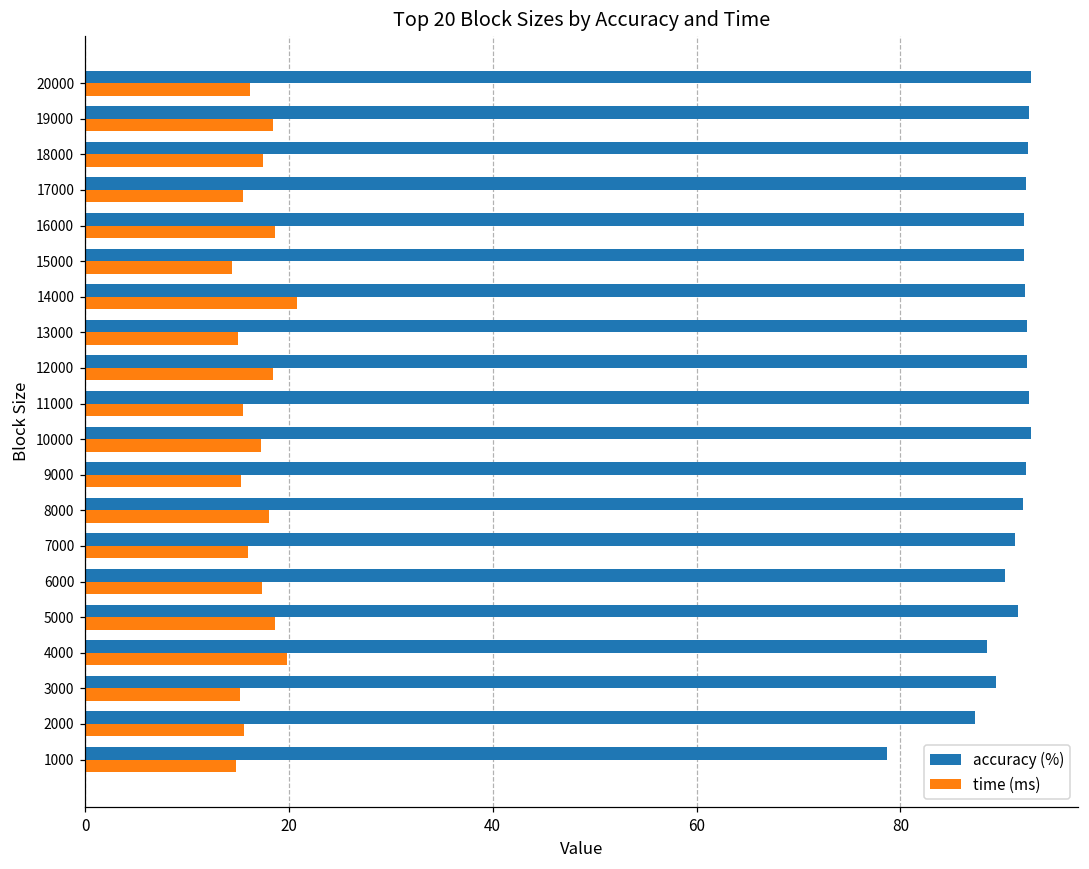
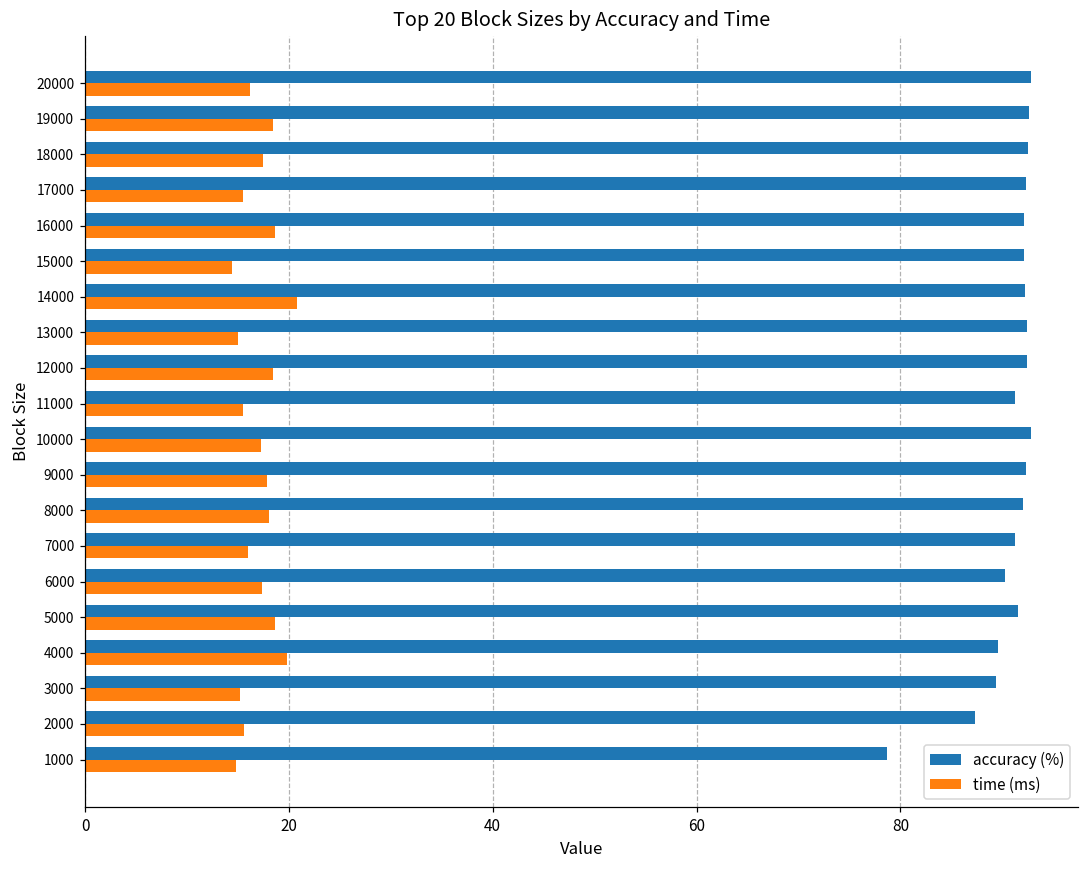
  {
    "accuracy (%)": {
      "20000": 93,
      "19000": 93,
      "18000": 93,
      "17000": 92,
      "16000": 92,
      "15000": 92,
      "14000": 92,
      "13000": 92,
      "12000": 92,
-     "11000": 93,
+     "11000": 91,
      "10000": 93,
      "9000": 92,
      "8000": 92,
      "7000": 91,
      "6000": 90,
      "5000": 92,
-     "4000": 89,
+     "4000": 90,
      "3000": 89,
      "2000": 87,
      "1000": 79
    },
    "time (ms)": {
      "20000": 16,
      "19000": 18,
      "18000": 17,
      "17000": 15,
      "16000": 19,
      "15000": 14,
      "14000": 21,
      "13000": 15,
      "12000": 18,
      "11000": 16,
      "10000": 17,
-     "9000": 15,
+     "9000": 18,
      "8000": 18,
      "7000": 16,
      "6000": 17,
      "5000": 19,
      "4000": 20,
      "3000": 15,
      "2000": 16,
      "1000": 15
    }
  }
